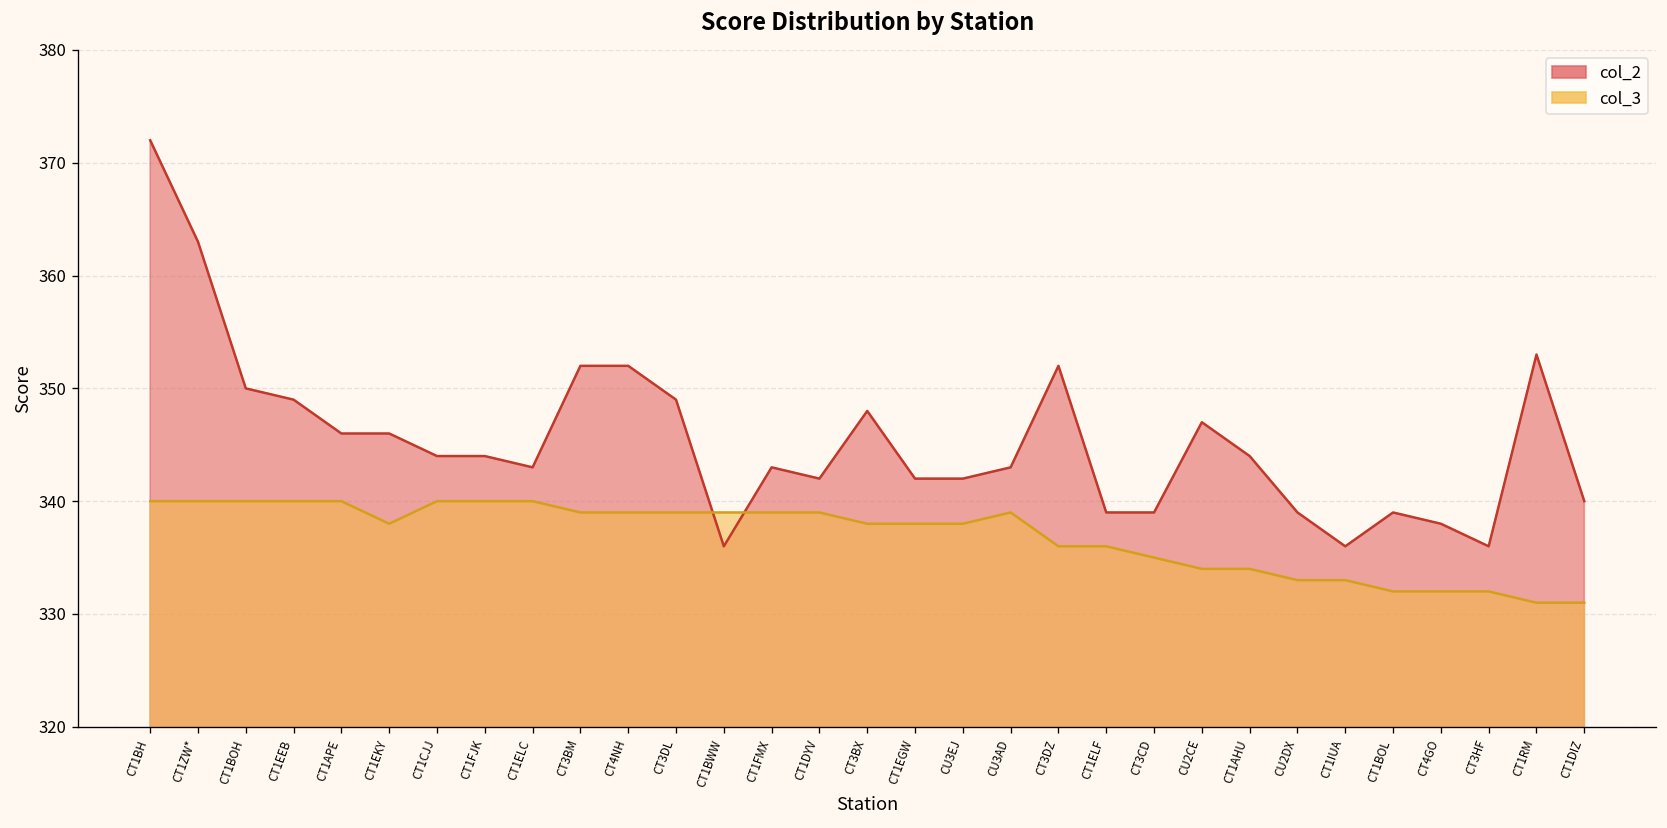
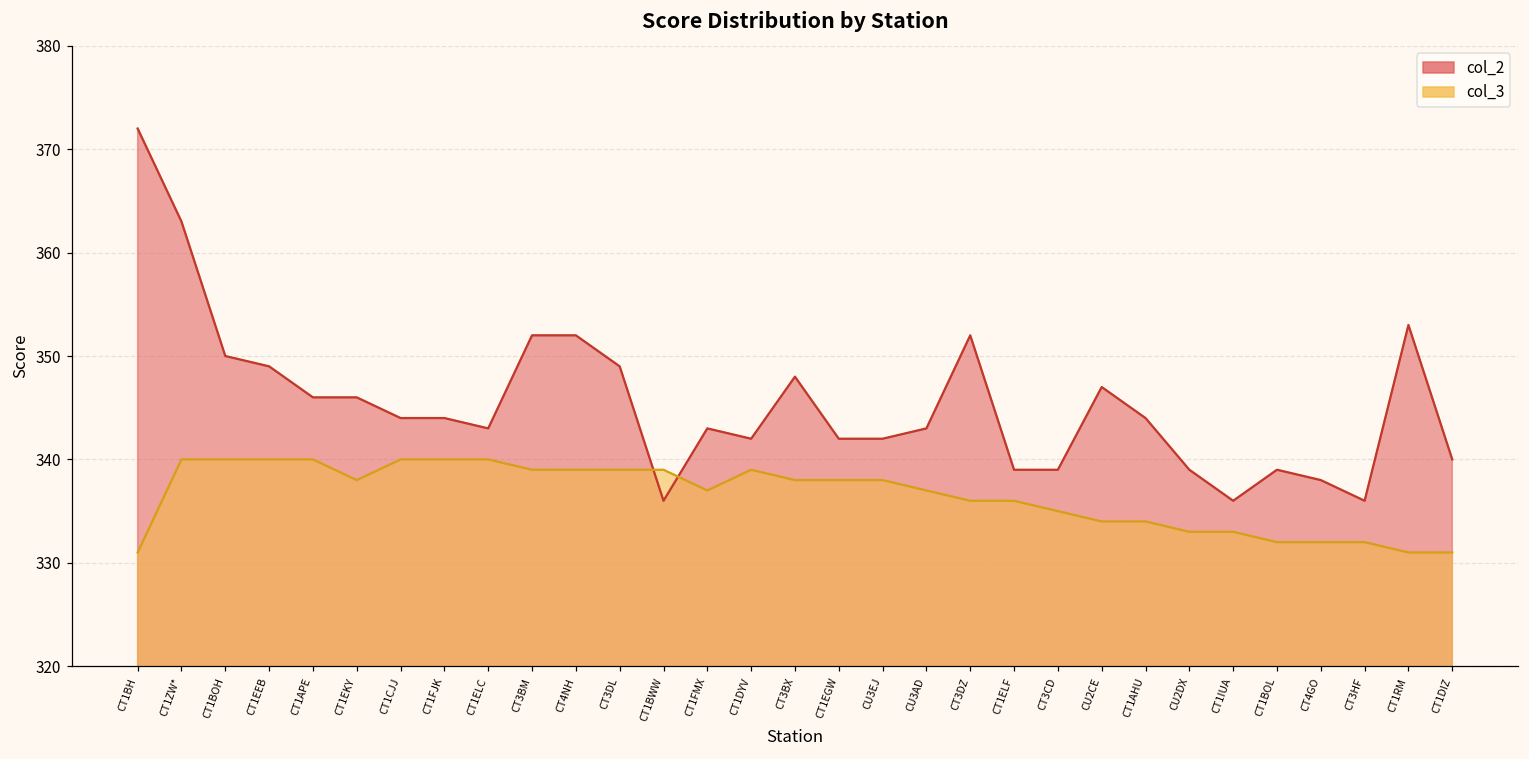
  {
    "col_2": {
      "CT1BH": 372,
      "CT1ZW*": 363,
      "CT1BOH": 350,
      "CT1EEB": 349,
      "CT1APE": 346,
      "CT1EKY": 346,
      "CT1CJJ": 344,
      "CT1FJK": 344,
      "CT1ELC": 343,
      "CT3BM": 352,
      "CT4NH": 352,
      "CT3DL": 349,
      "CT1BWW": 336,
      "CT1FMX": 343,
      "CT1DYV": 342,
      "CT3BX": 348,
      "CT1EGW": 342,
      "CU3EJ": 342,
      "CU3AD": 343,
      "CT3DZ": 352,
      "CT1ELF": 339,
      "CT3CD": 339,
      "CU2CE": 347,
      "CT1AHU": 344,
      "CU2DX": 339,
      "CT1IUA": 336,
      "CT1BOL": 339,
      "CT4GO": 338,
      "CT3HF": 336,
      "CT1RM": 353,
      "CT1DIZ": 340
    },
    "col_3": {
-     "CT1BH": 340,
+     "CT1BH": 331,
      "CT1ZW*": 340,
      "CT1BOH": 340,
      "CT1EEB": 340,
      "CT1APE": 340,
      "CT1EKY": 338,
      "CT1CJJ": 340,
      "CT1FJK": 340,
      "CT1ELC": 340,
      "CT3BM": 339,
      "CT4NH": 339,
      "CT3DL": 339,
      "CT1BWW": 339,
-     "CT1FMX": 339,
+     "CT1FMX": 337,
      "CT1DYV": 339,
      "CT3BX": 338,
      "CT1EGW": 338,
      "CU3EJ": 338,
-     "CU3AD": 339,
+     "CU3AD": 337,
      "CT3DZ": 336,
      "CT1ELF": 336,
      "CT3CD": 335,
      "CU2CE": 334,
      "CT1AHU": 334,
      "CU2DX": 333,
      "CT1IUA": 333,
      "CT1BOL": 332,
      "CT4GO": 332,
      "CT3HF": 332,
      "CT1RM": 331,
      "CT1DIZ": 331
    }
  }
